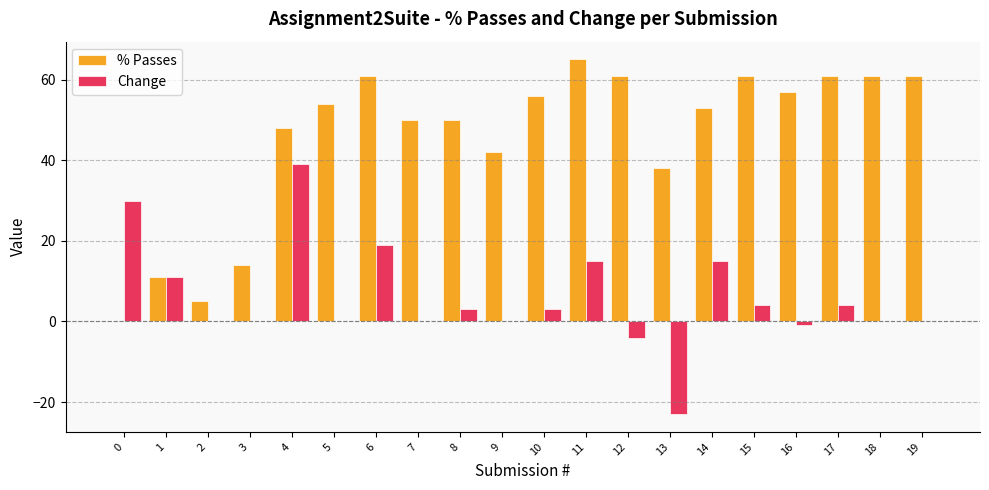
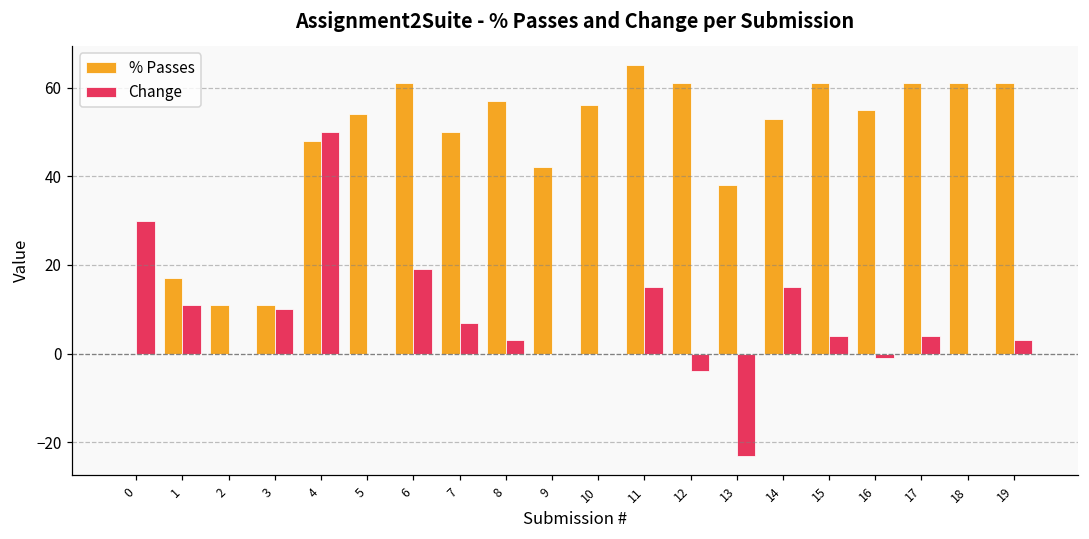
  {
    "% Passes": {
      "0": 0,
-     "1": 11,
-     "2": 5,
-     "3": 14,
+     "1": 17,
+     "2": 11,
+     "3": 11,
      "4": 48,
      "5": 54,
      "6": 61,
      "7": 50,
-     "8": 50,
+     "8": 57,
      "9": 42,
      "10": 56,
      "11": 65,
      "12": 61,
      "13": 38,
      "14": 53,
      "15": 61,
-     "16": 57,
+     "16": 55,
      "17": 61,
      "18": 61,
      "19": 61
    },
    "Change": {
      "0": 30,
      "1": 11,
      "2": 0,
-     "3": 0,
-     "4": 39,
+     "3": 10,
+     "4": 50,
      "5": 0,
      "6": 19,
-     "7": 0,
+     "7": 7,
      "8": 3,
      "9": 0,
-     "10": 3,
+     "10": 0,
      "11": 15,
      "12": -4,
      "13": -23,
      "14": 15,
      "15": 4,
      "16": -1,
      "17": 4,
      "18": 0,
-     "19": 0
+     "19": 3
    }
  }
